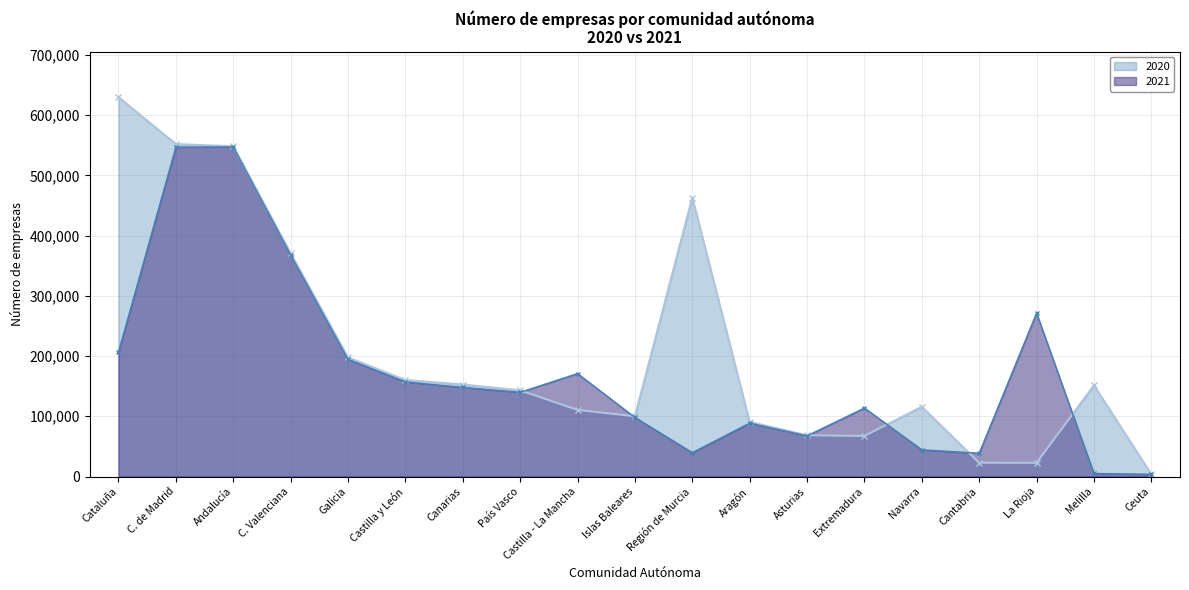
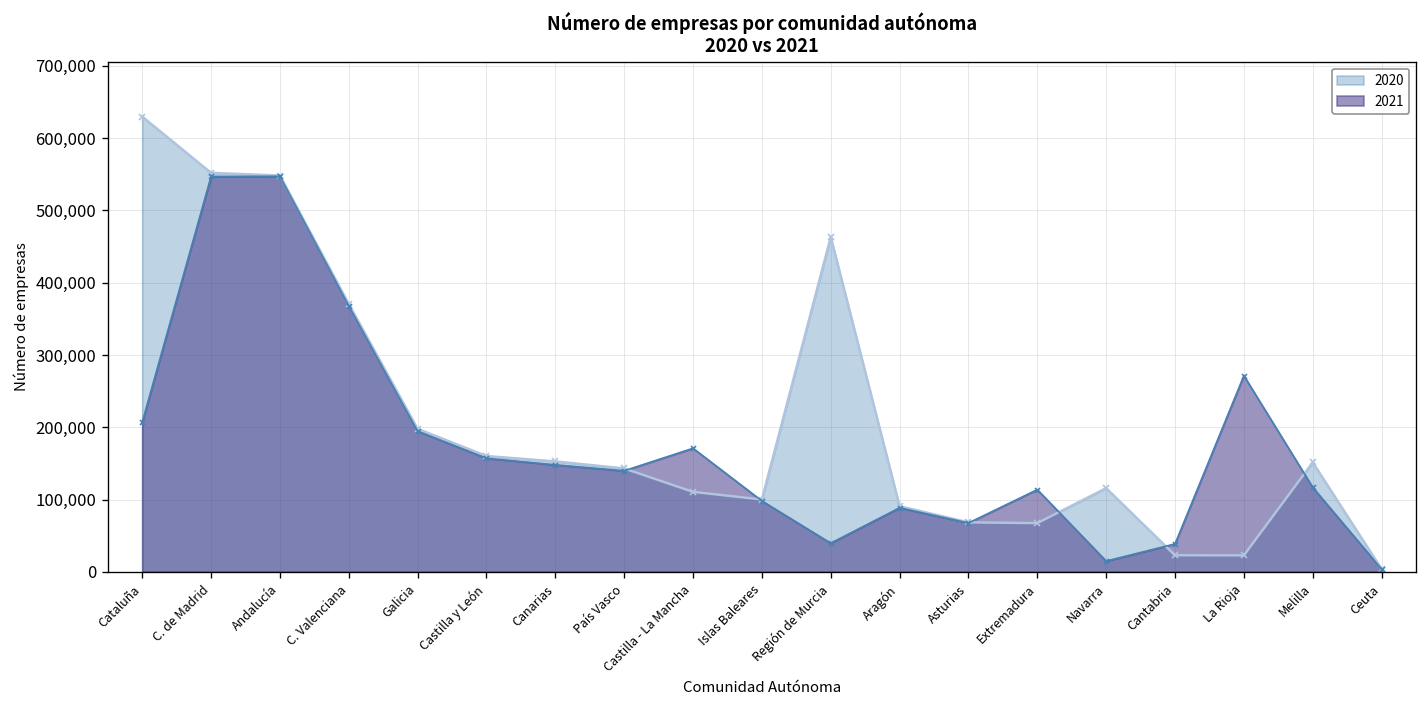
  {
    "2020": {
      "Cataluña": "630,000",
      "C. de Madrid": "550,000",
      "Canarias": "150,000",
      "Castilla - La Mancha": "110,000",
      "Región de Murcia": "460,000",
      "Extremadura": "70,000",
      "Navarra": "120,000",
      "Cantabria": "20,000",
      "La Rioja": "20,000",
      "Melilla": "150,000"
    },
    "2021": {
      "Cataluña": "210,000",
      "C. de Madrid": "550,000",
      "Canarias": "150,000",
      "Castilla - La Mancha": "170,000",
      "Región de Murcia": "40,000",
      "Extremadura": "110,000",
-     "Navarra": "40,000",
+     "Navarra": "10,000",
      "Cantabria": "40,000",
      "La Rioja": "270,000",
-     "Melilla": "10,000"
+     "Melilla": "120,000"
    }
  }
